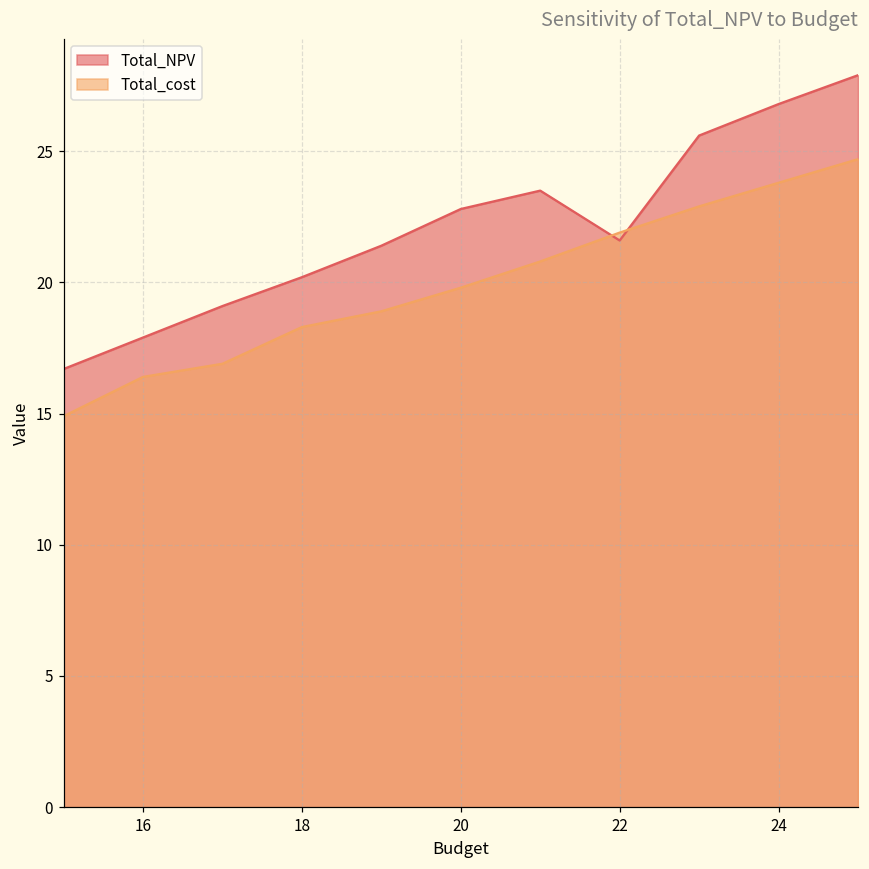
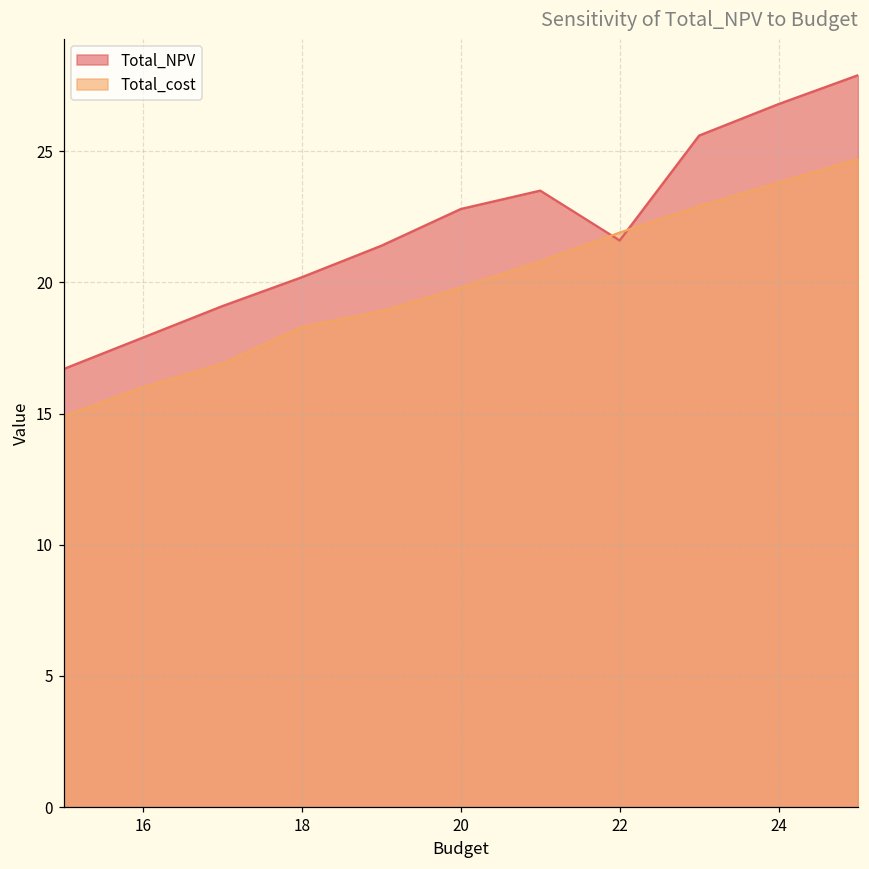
  {
    "Total_NPV": {
      "16": 17.9,
      "18": 20.2,
      "20": 22.8,
      "22": 21.6,
      "24": 26.8
    },
    "Total_cost": {
-     "16": 16.4,
+     "16": 16.0,
      "18": 18.3,
      "20": 19.8,
      "22": 21.9,
      "24": 23.8
    }
  }
